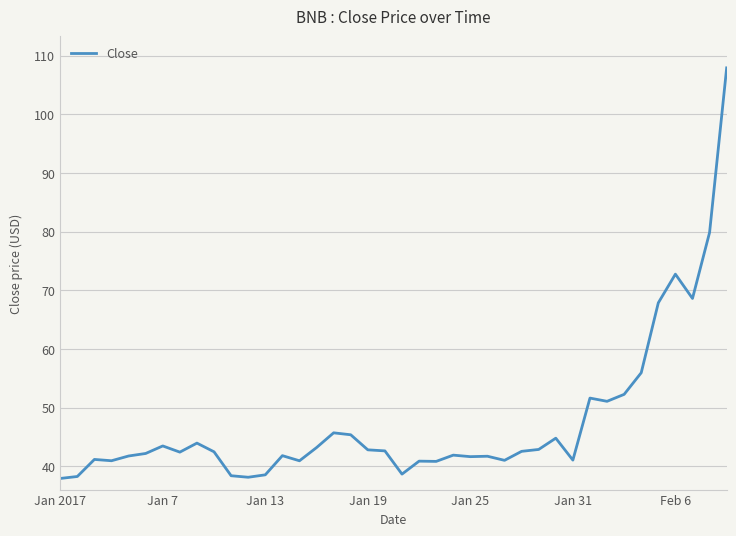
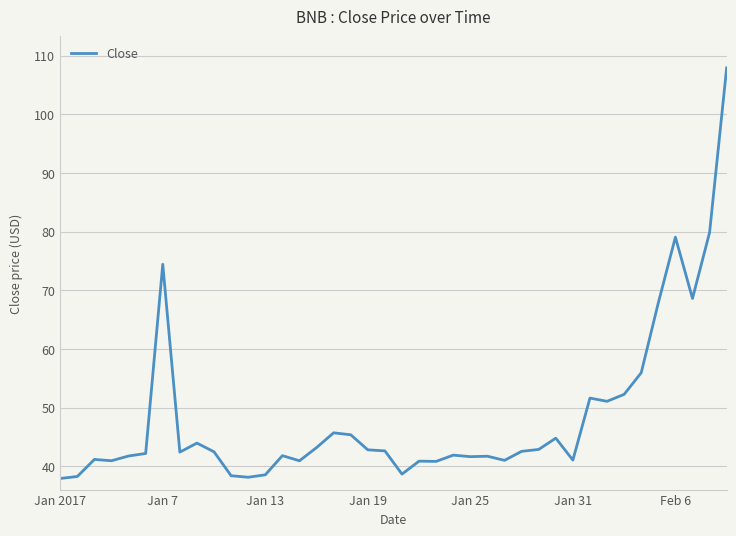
  {
    "Jan 2017": 38,
-   "Jan 7": 43,
+   "Jan 7": 74,
    "Jan 13": 39,
    "Jan 19": 43,
    "Jan 25": 42,
    "Jan 31": 41,
-   "Feb 6": 73
+   "Feb 6": 79
  }
